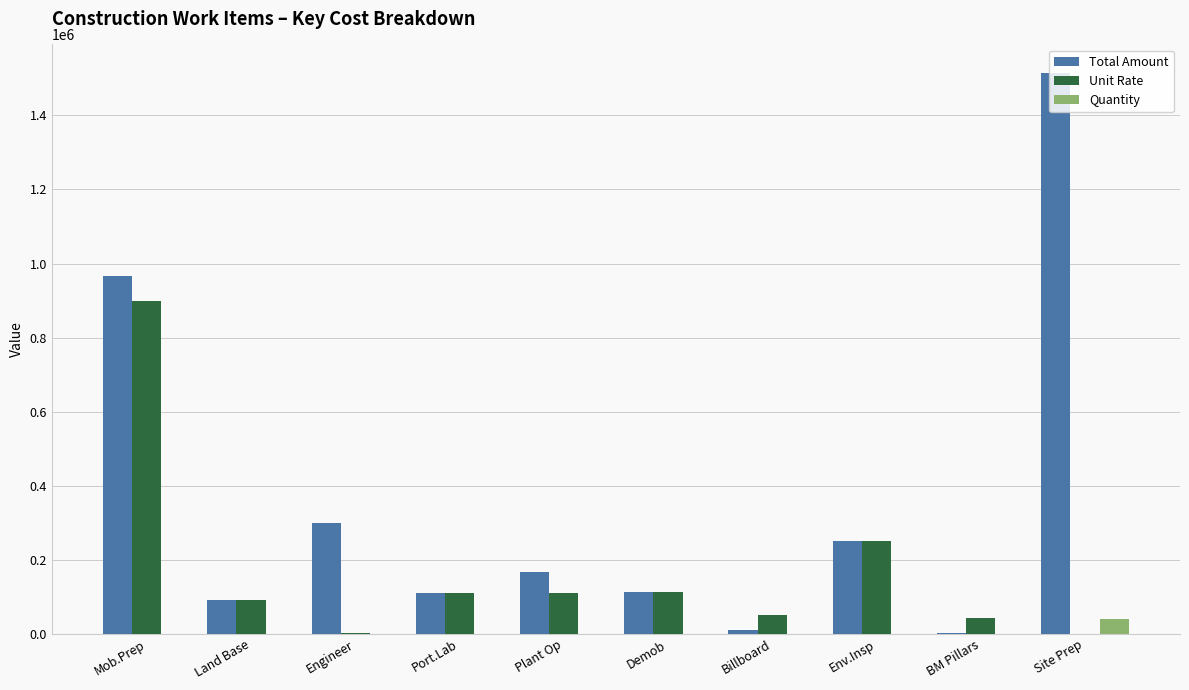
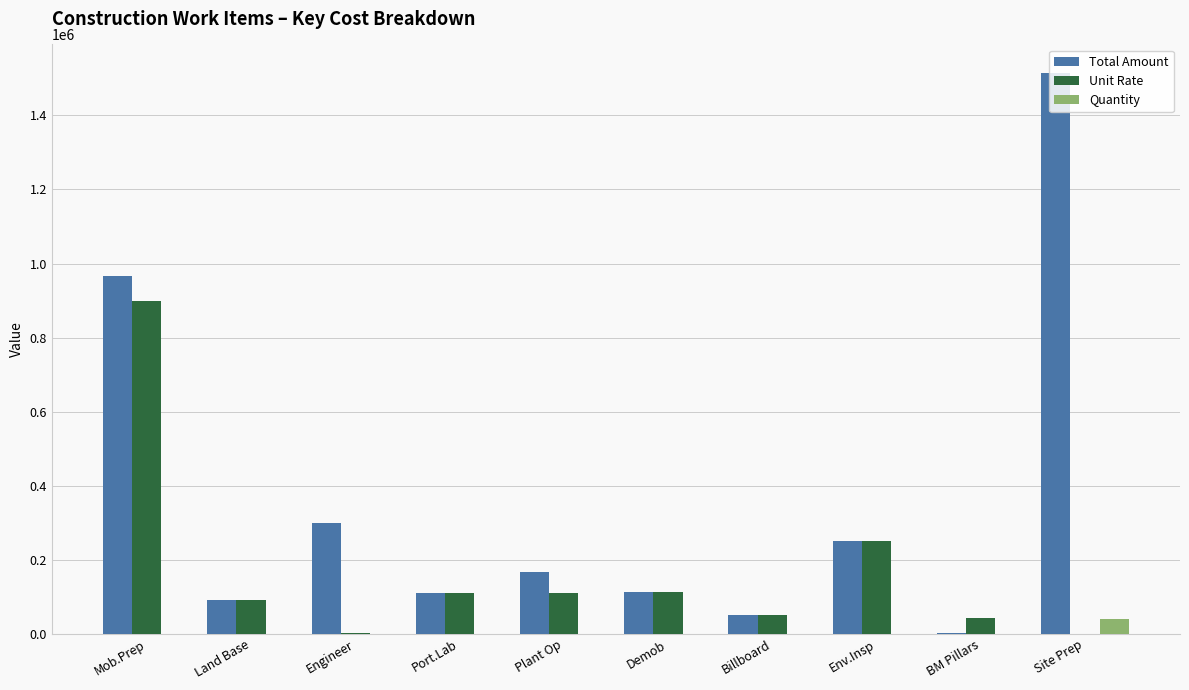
  {
    "Total Amount": {
      "Mob.Prep": 970000,
      "Land Base": 90000,
      "Engineer": 300000,
      "Port.Lab": 110000,
      "Plant Op": 170000,
      "Demob": 110000,
-     "Billboard": 10000,
+     "Billboard": 50000,
      "Env.Insp": 250000
    },
    "Unit Rate": {
      "Mob.Prep": 900000,
      "Land Base": 90000,
      "Port.Lab": 110000,
      "Plant Op": 110000,
      "Demob": 110000,
      "Billboard": 50000,
      "Env.Insp": 250000,
      "BM Pillars": 40000
    },
    "Quantity": {
      "Site Prep": 40000
    }
  }
